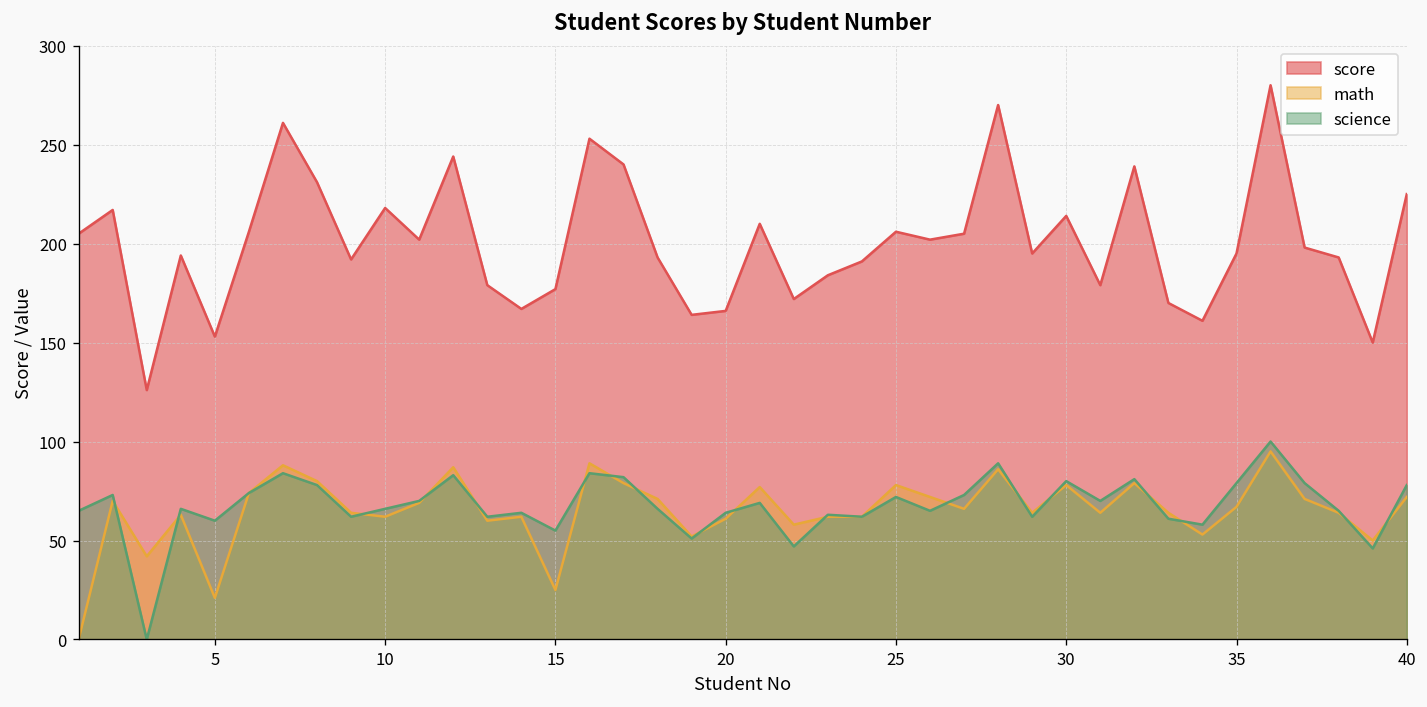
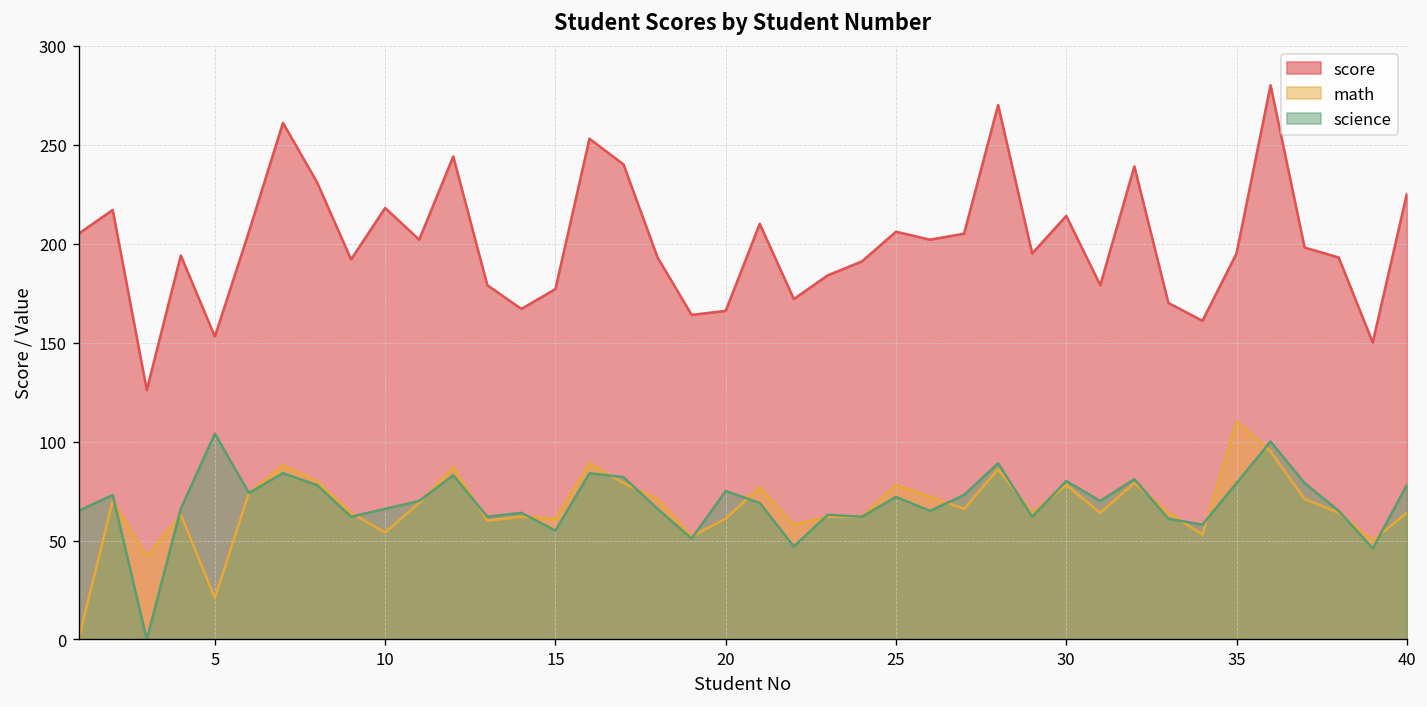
  {
    "score": {
      "5": 153,
      "10": 218,
      "15": 177,
      "20": 166,
      "25": 206,
      "30": 214,
      "35": 195,
      "40": 225
    },
    "math": {
      "5": 21,
-     "10": 62,
-     "15": 25,
+     "10": 54,
+     "15": 61,
      "20": 61,
      "25": 78,
      "30": 78,
-     "35": 67,
-     "40": 72
+     "35": 110,
+     "40": 64
    },
    "science": {
-     "5": 60,
+     "5": 104,
      "10": 66,
      "15": 55,
-     "20": 64,
+     "20": 75,
      "25": 72,
      "30": 80,
      "35": 79,
      "40": 78
    }
  }
